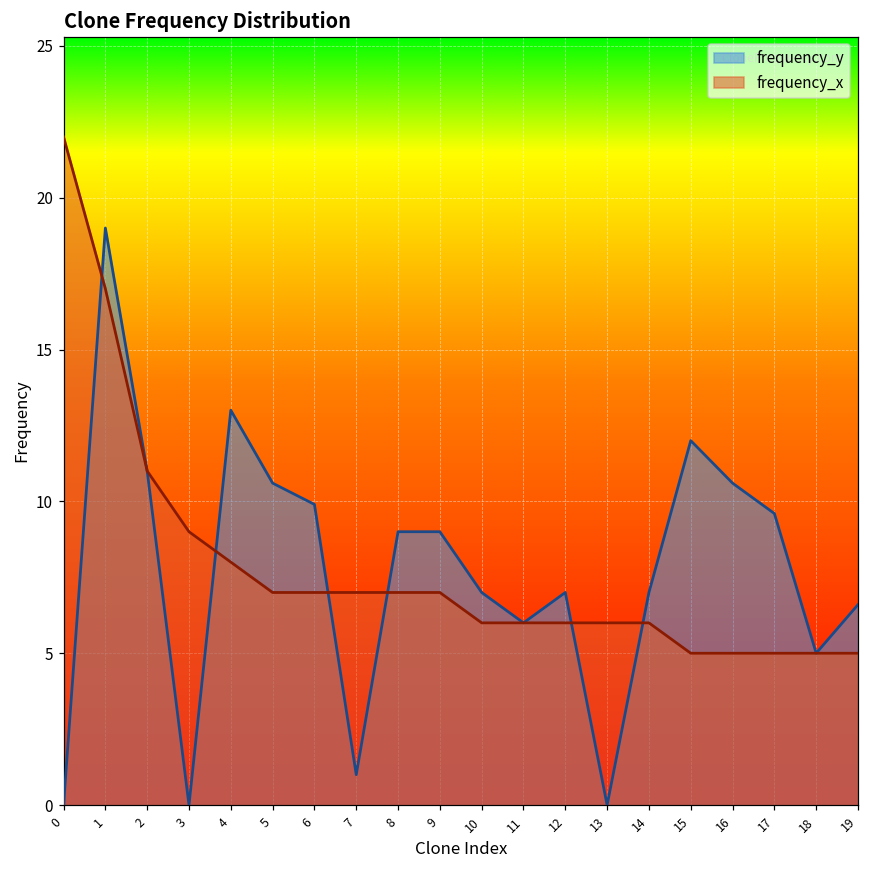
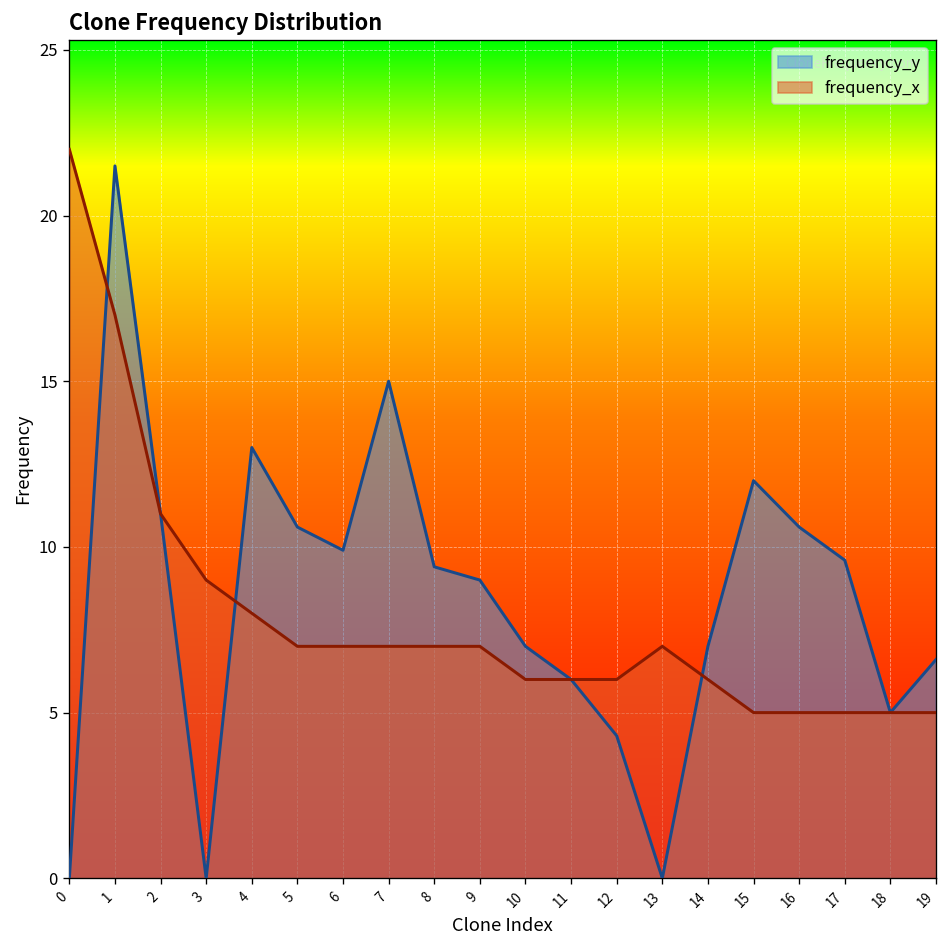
  {
    "frequency_y": {
      "0": 0.0,
-     "1": 19.0,
+     "1": 21.5,
      "3": 0.0,
      "4": 13.0,
      "5": 10.6,
      "6": 9.9,
-     "7": 1,
-     "8": 9.0,
+     "7": 15,
+     "8": 9.4,
      "9": 9.0,
      "10": 7.0,
-     "12": 7.0,
+     "12": 4.3,
      "13": 0.0,
      "14": 7.0,
      "15": 12.0,
      "16": 10.6,
      "17": 9.6,
      "19": 6.6
    },
    "frequency_x": {
      "0": 22,
      "1": 17,
      "3": 9,
      "4": 8,
      "5": 7,
      "6": 7,
      "7": 7,
      "8": 7,
      "9": 7,
      "10": 6,
      "12": 6,
-     "13": 6,
+     "13": 7,
      "14": 6,
      "15": 5,
      "16": 5,
      "17": 5,
      "19": 5
    }
  }
